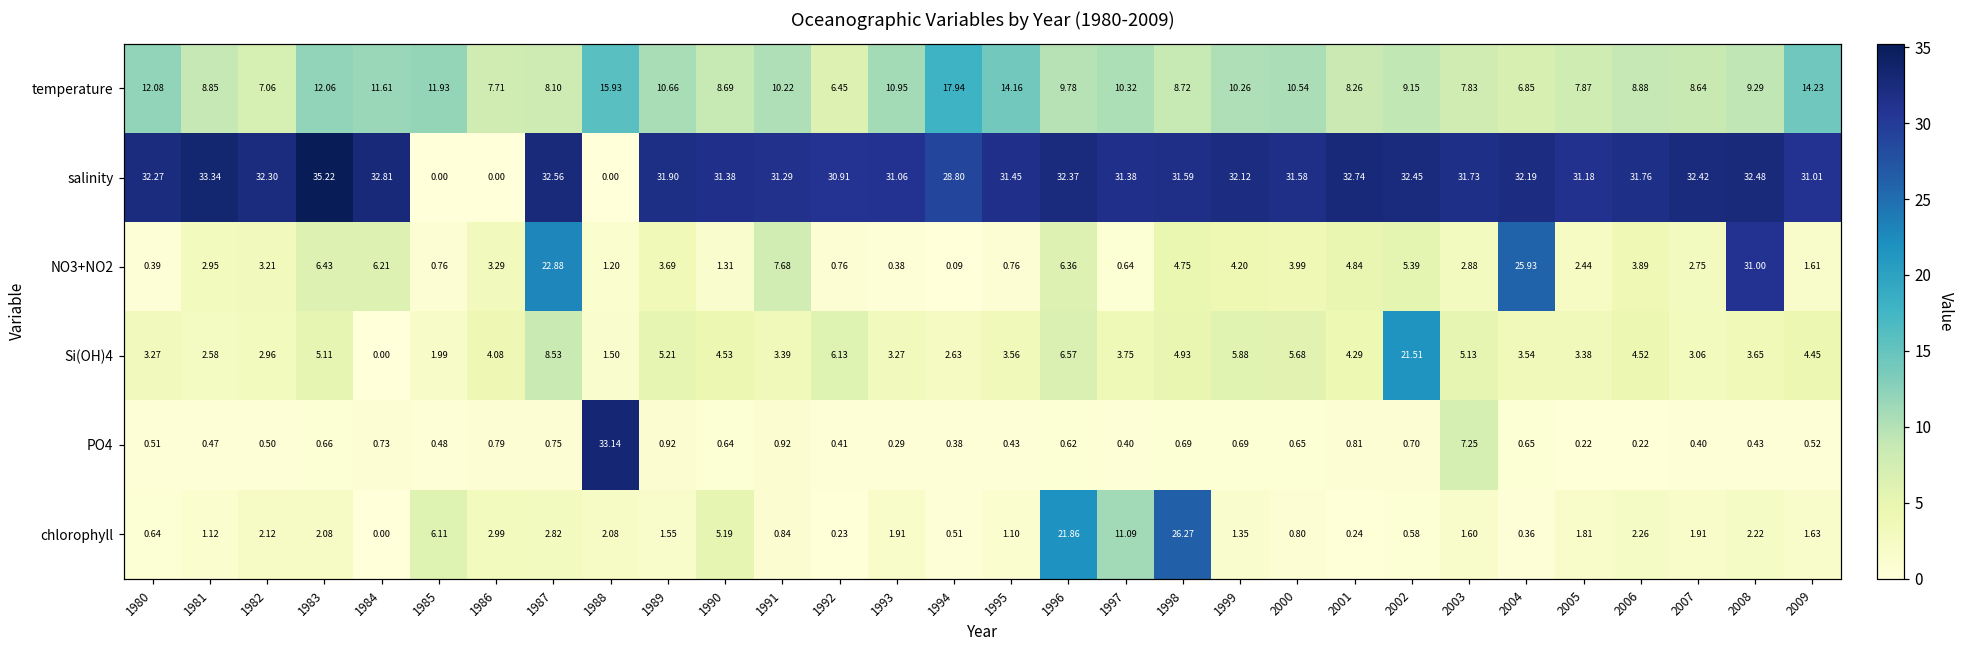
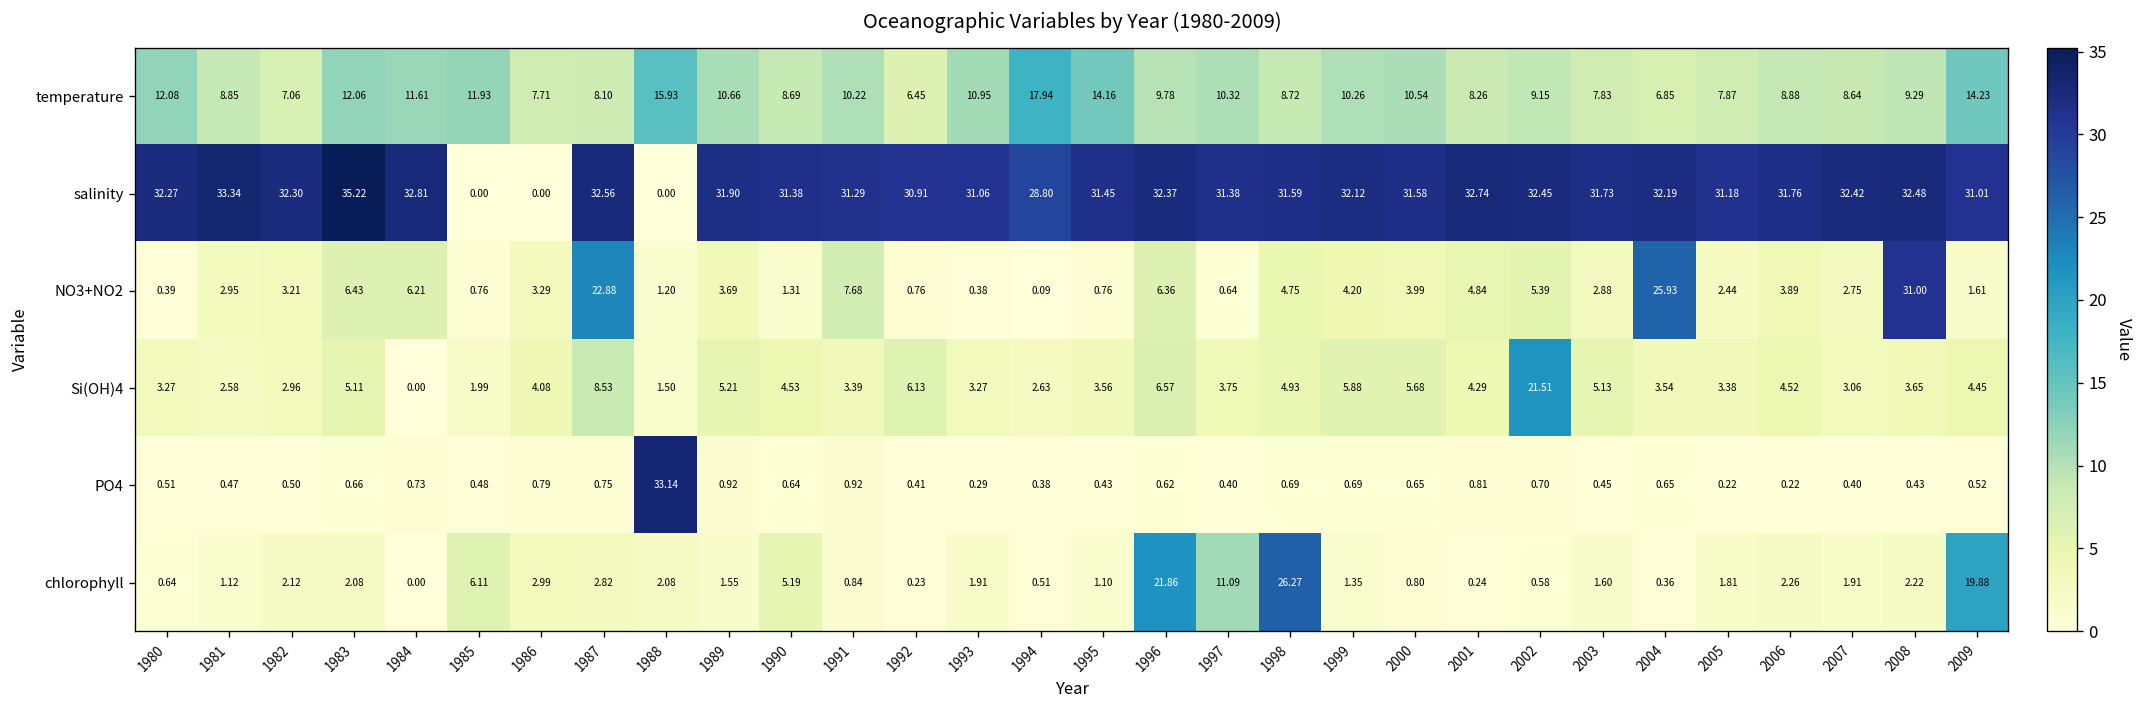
  {
    "temperature": {
      "1980": 12.08,
      "1981": 8.85,
      "1982": 7.06,
      "1983": 12.06,
      "1984": 11.61,
      "1985": 11.93,
      "1986": 7.71,
      "1987": 8.10,
      "1988": 15.93,
      "1989": 10.66,
      "1990": 8.69,
      "1991": 10.22,
      "1992": 6.45,
      "1993": 10.95,
      "1994": 17.94,
      "1995": 14.16,
      "1996": 9.78,
      "1997": 10.32,
      "1998": 8.72,
      "1999": 10.26,
      "2000": 10.54,
      "2001": 8.26,
      "2002": 9.15,
      "2003": 7.83,
      "2004": 6.85,
      "2005": 7.87,
      "2006": 8.88,
      "2007": 8.64,
      "2008": 9.29,
      "2009": 14.23
    },
    "salinity": {
      "1980": 32.27,
      "1981": 33.34,
      "1982": 32.30,
      "1983": 35.22,
      "1984": 32.81,
      "1985": 0.00,
      "1986": 0.00,
      "1987": 32.56,
      "1988": 0.00,
      "1989": 31.90,
      "1990": 31.38,
      "1991": 31.29,
      "1992": 30.91,
      "1993": 31.06,
      "1994": 28.80,
      "1995": 31.45,
      "1996": 32.37,
      "1997": 31.38,
      "1998": 31.59,
      "1999": 32.12,
      "2000": 31.58,
      "2001": 32.74,
      "2002": 32.45,
      "2003": 31.73,
      "2004": 32.19,
      "2005": 31.18,
      "2006": 31.76,
      "2007": 32.42,
      "2008": 32.48,
      "2009": 31.01
    },
    "NO3+NO2": {
      "1980": 0.39,
      "1981": 2.95,
      "1982": 3.21,
      "1983": 6.43,
      "1984": 6.21,
      "1985": 0.76,
      "1986": 3.29,
      "1987": 22.88,
      "1988": 1.20,
      "1989": 3.69,
      "1990": 1.31,
      "1991": 7.68,
      "1992": 0.76,
      "1993": 0.38,
      "1994": 0.09,
      "1995": 0.76,
      "1996": 6.36,
      "1997": 0.64,
      "1998": 4.75,
      "1999": 4.20,
      "2000": 3.99,
      "2001": 4.84,
      "2002": 5.39,
      "2003": 2.88,
      "2004": 25.93,
      "2005": 2.44,
      "2006": 3.89,
      "2007": 2.75,
      "2008": 31.00,
      "2009": 1.61
    },
    "Si(OH)4": {
      "1980": 3.27,
      "1981": 2.58,
      "1982": 2.96,
      "1983": 5.11,
      "1984": 0.00,
      "1985": 1.99,
      "1986": 4.08,
      "1987": 8.53,
      "1988": 1.50,
      "1989": 5.21,
      "1990": 4.53,
      "1991": 3.39,
      "1992": 6.13,
      "1993": 3.27,
      "1994": 2.63,
      "1995": 3.56,
      "1996": 6.57,
      "1997": 3.75,
      "1998": 4.93,
      "1999": 5.88,
      "2000": 5.68,
      "2001": 4.29,
      "2002": 21.51,
      "2003": 5.13,
      "2004": 3.54,
      "2005": 3.38,
      "2006": 4.52,
      "2007": 3.06,
      "2008": 3.65,
      "2009": 4.45
    },
    "PO4": {
      "1980": 0.51,
      "1981": 0.47,
      "1982": 0.50,
      "1983": 0.66,
      "1984": 0.73,
      "1985": 0.48,
      "1986": 0.79,
      "1987": 0.75,
      "1988": 33.14,
      "1989": 0.92,
      "1990": 0.64,
      "1991": 0.92,
      "1992": 0.41,
      "1993": 0.29,
      "1994": 0.38,
      "1995": 0.43,
      "1996": 0.62,
      "1997": 0.40,
      "1998": 0.69,
      "1999": 0.69,
      "2000": 0.65,
      "2001": 0.81,
      "2002": 0.70,
-     "2003": 7.25,
+     "2003": 0.45,
      "2004": 0.65,
      "2005": 0.22,
      "2006": 0.22,
      "2007": 0.40,
      "2008": 0.43,
      "2009": 0.52
    },
    "chlorophyll": {
      "1980": 0.64,
      "1981": 1.12,
      "1982": 2.12,
      "1983": 2.08,
      "1984": 0.00,
      "1985": 6.11,
      "1986": 2.99,
      "1987": 2.82,
      "1988": 2.08,
      "1989": 1.55,
      "1990": 5.19,
      "1991": 0.84,
      "1992": 0.23,
      "1993": 1.91,
      "1994": 0.51,
      "1995": 1.10,
      "1996": 21.86,
      "1997": 11.09,
      "1998": 26.27,
      "1999": 1.35,
      "2000": 0.80,
      "2001": 0.24,
      "2002": 0.58,
      "2003": 1.60,
      "2004": 0.36,
      "2005": 1.81,
      "2006": 2.26,
      "2007": 1.91,
      "2008": 2.22,
-     "2009": 1.63
+     "2009": 19.88
    }
  }
